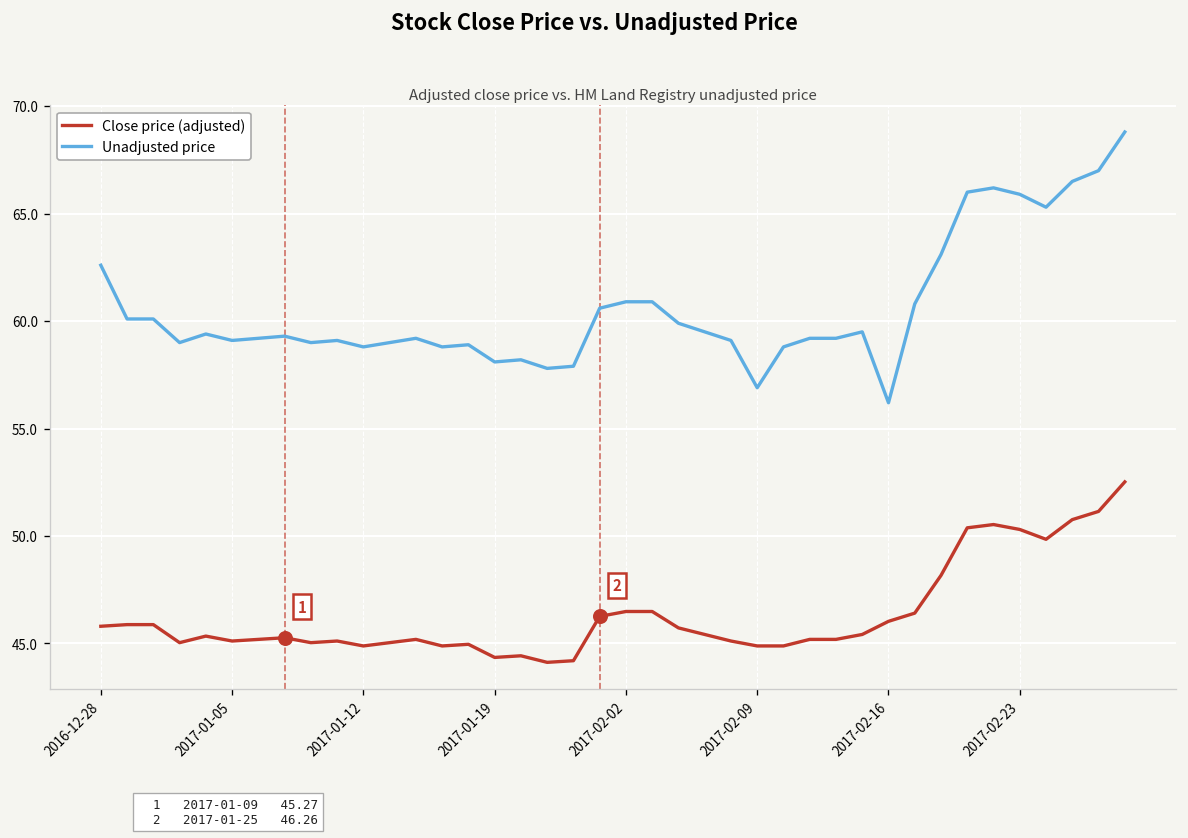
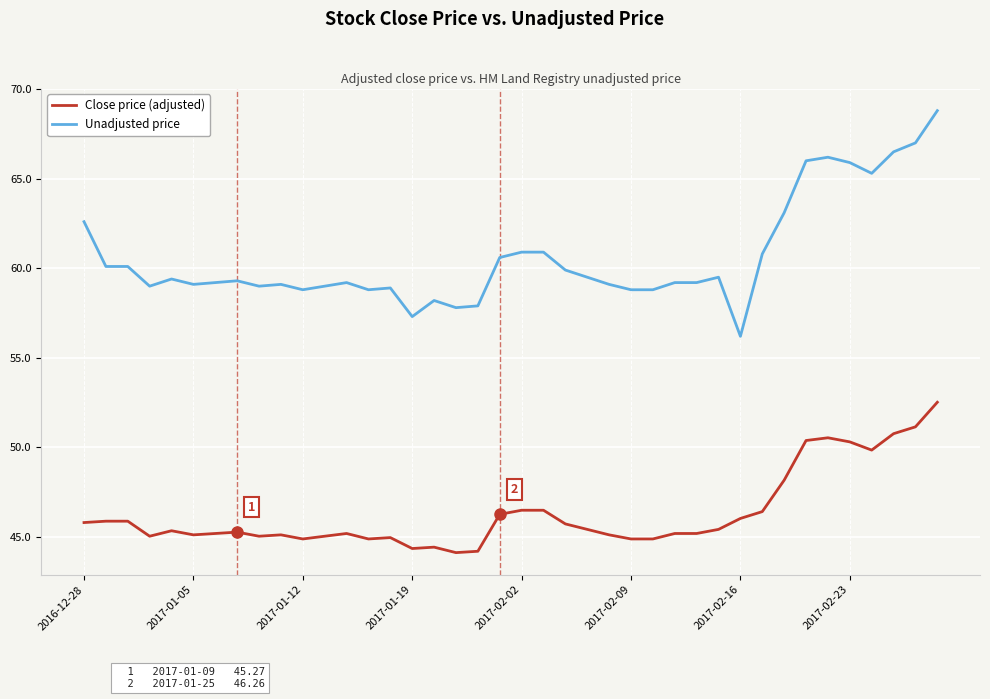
  {
    "Unadjusted price": {
      "2016-12-28": 62.6,
      "2017-01-05": 59.1,
      "2017-01-12": 58.8,
-     "2017-01-19": 58.1,
+     "2017-01-19": 57.3,
      "2017-02-02": 60.9,
-     "2017-02-09": 56.9,
+     "2017-02-09": 58.8,
      "2017-02-16": 56.2,
      "2017-02-23": 65.9
    }
  }
